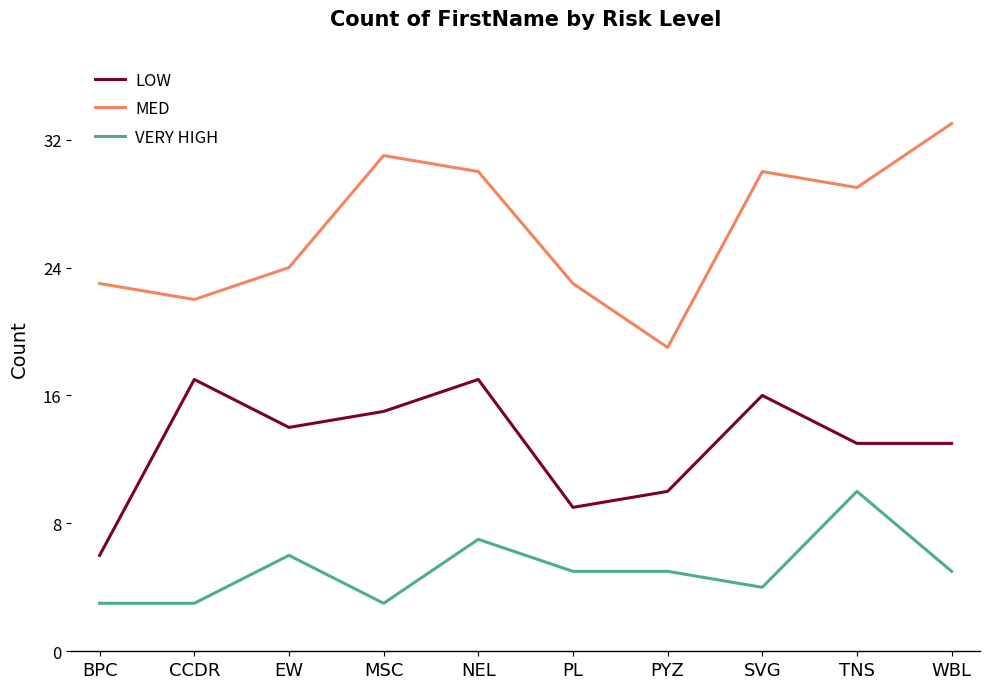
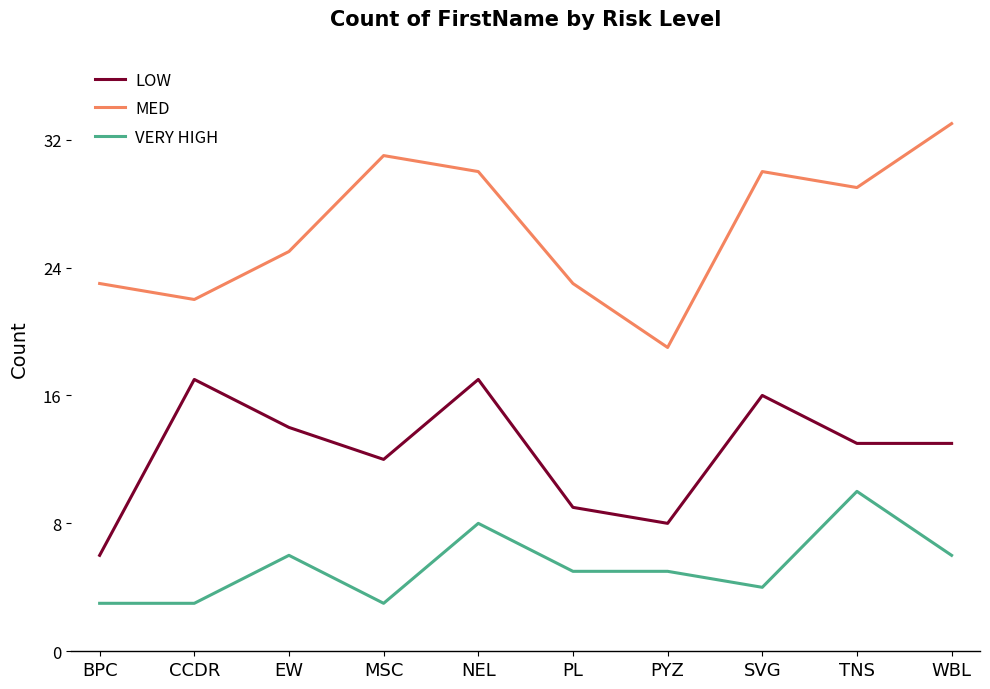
  {
    "LOW": {
      "BPC": 6,
      "CCDR": 17,
      "EW": 14,
-     "MSC": 15,
+     "MSC": 12,
      "NEL": 17,
      "PL": 9,
-     "PYZ": 10,
+     "PYZ": 8,
      "SVG": 16,
      "TNS": 13,
      "WBL": 13
    },
    "MED": {
      "BPC": 23,
      "CCDR": 22,
-     "EW": 24,
+     "EW": 25,
      "MSC": 31,
      "NEL": 30,
      "PL": 23,
      "PYZ": 19,
      "SVG": 30,
      "TNS": 29,
      "WBL": 33
    },
    "VERY HIGH": {
      "BPC": 3,
      "CCDR": 3,
      "EW": 6,
      "MSC": 3,
-     "NEL": 7,
+     "NEL": 8,
      "PL": 5,
      "PYZ": 5,
      "SVG": 4,
      "TNS": 10,
-     "WBL": 5
+     "WBL": 6
    }
  }
